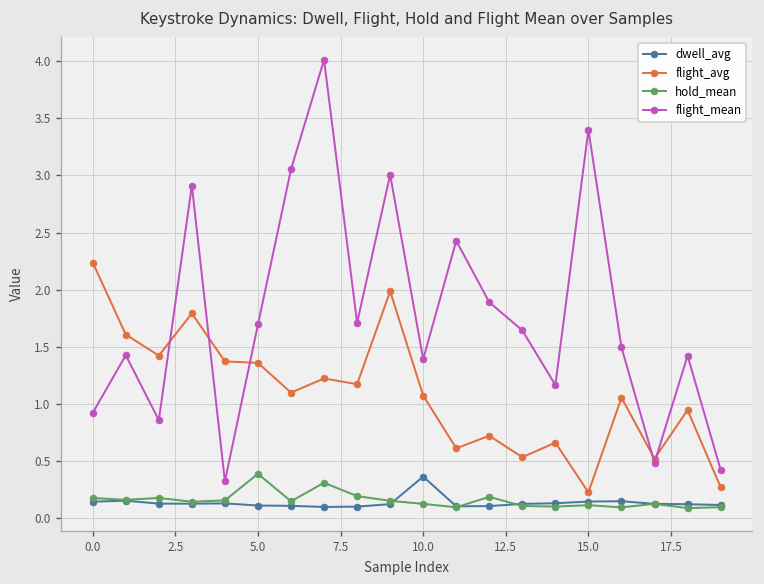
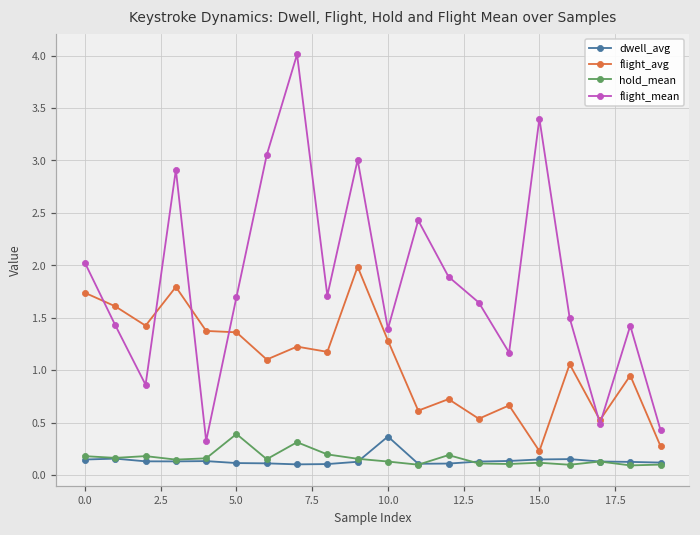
  {
    "dwell_avg": {
      "0.0": 0.1,
      "5.0": 0.1,
      "10.0": 0.4,
      "15.0": 0.1
    },
    "flight_avg": {
-     "0.0": 2.2,
+     "0.0": 1.7,
      "5.0": 1.4,
-     "10.0": 1.1,
+     "10.0": 1.3,
      "15.0": 0.2
    },
    "hold_mean": {
      "0.0": 0.2,
      "5.0": 0.4,
      "10.0": 0.1,
      "15.0": 0.1
    },
    "flight_mean": {
-     "0.0": 0.9,
+     "0.0": 2.0,
      "5.0": 1.7,
      "10.0": 1.4,
      "15.0": 3.4
    }
  }
